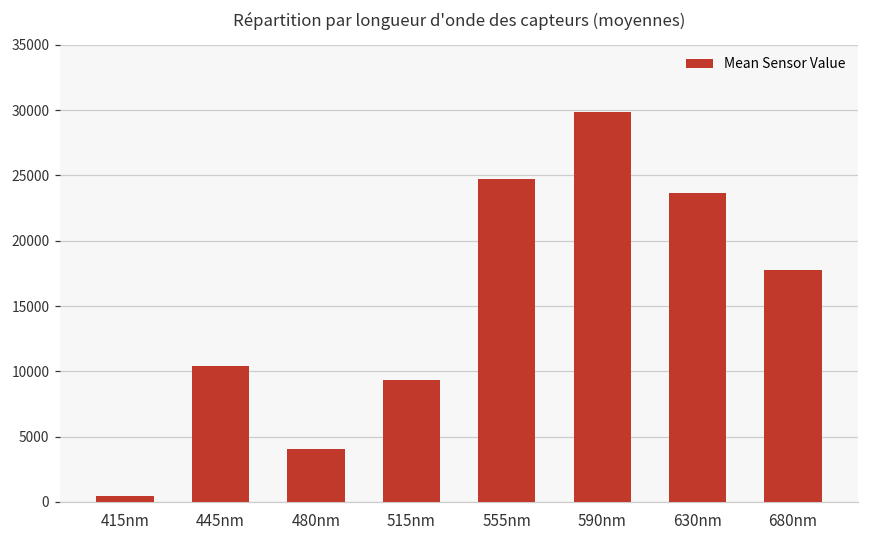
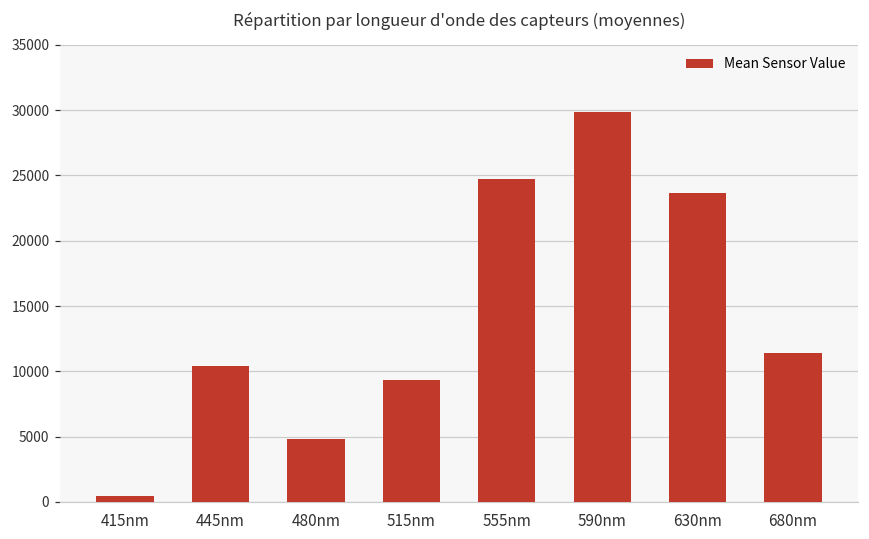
  {
    "415nm": 500,
    "445nm": 10400,
-   "480nm": 4100,
+   "480nm": 4800,
    "515nm": 9300,
    "555nm": 24700,
    "590nm": 29900,
    "630nm": 23700,
-   "680nm": 17800
+   "680nm": 11400
  }
